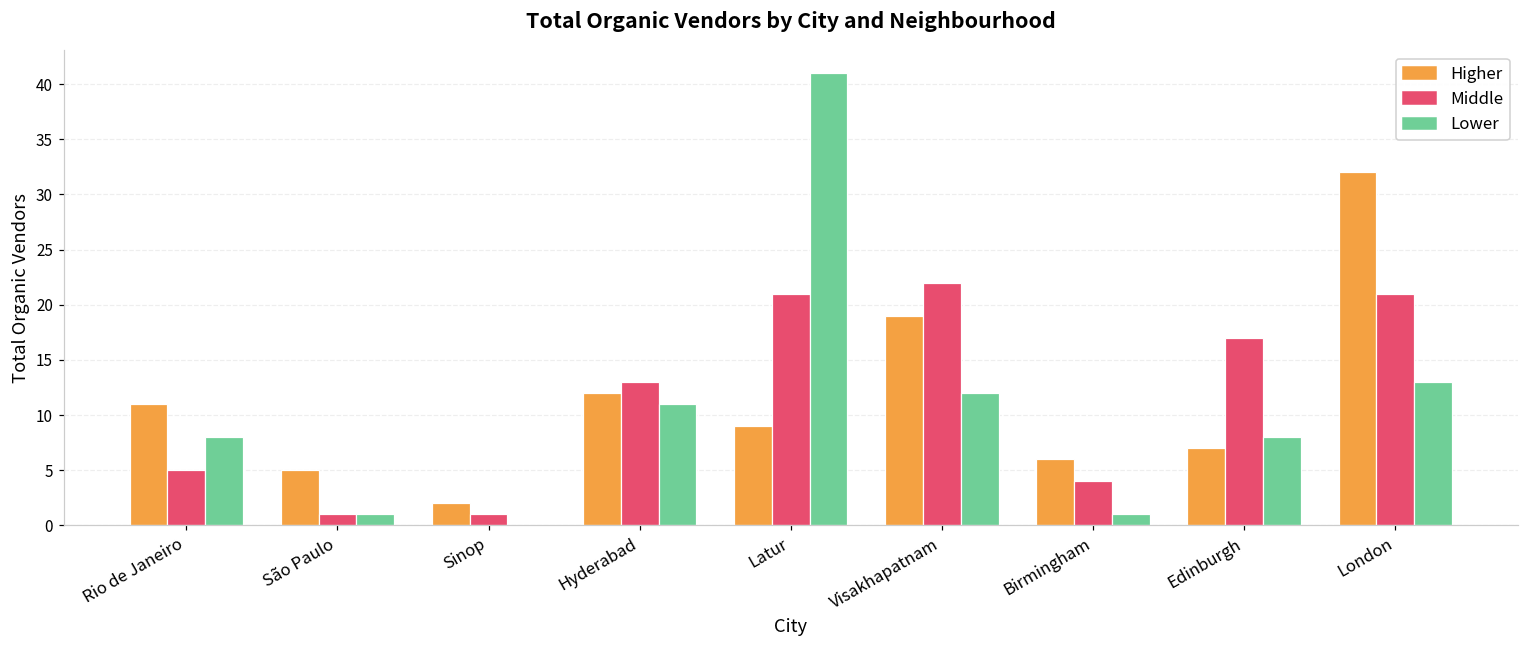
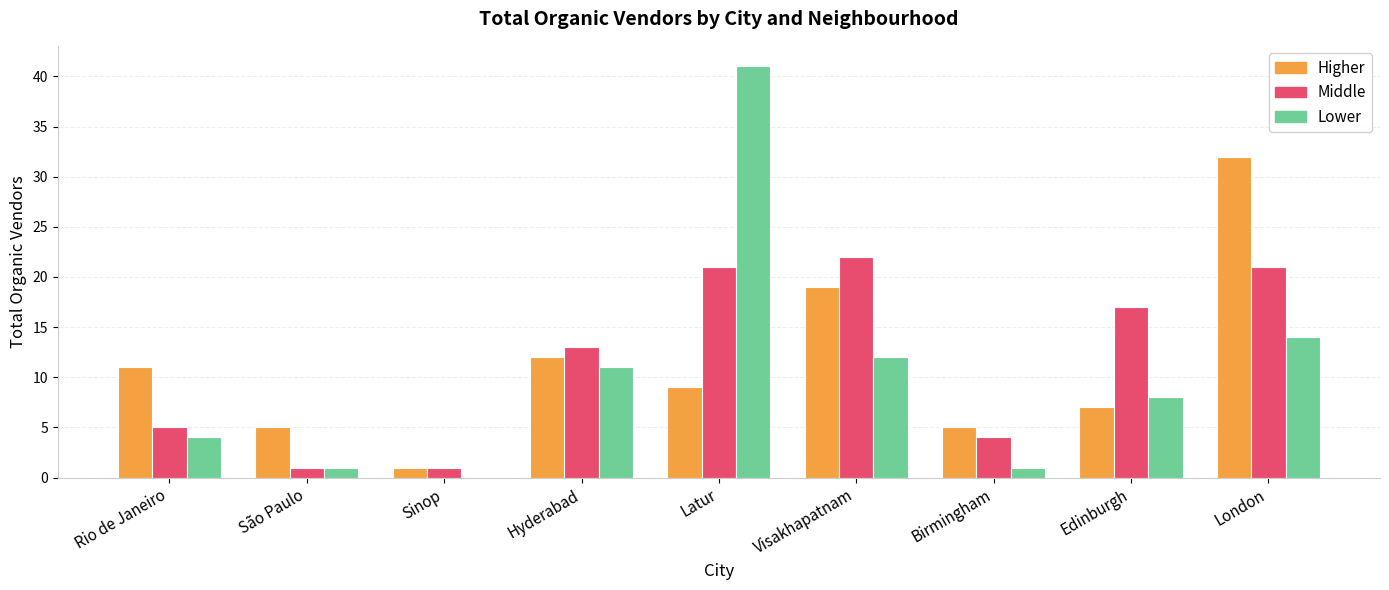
  {
    "Higher": {
      "Rio de Janeiro": 11,
      "São Paulo": 5,
-     "Sinop": 2,
+     "Sinop": 1,
      "Hyderabad": 12,
      "Latur": 9,
      "Visakhapatnam": 19,
-     "Birmingham": 6,
+     "Birmingham": 5,
      "Edinburgh": 7,
      "London": 32
    },
    "Middle": {
      "Rio de Janeiro": 5,
      "São Paulo": 1,
      "Sinop": 1,
      "Hyderabad": 13,
      "Latur": 21,
      "Visakhapatnam": 22,
      "Birmingham": 4,
      "Edinburgh": 17,
      "London": 21
    },
    "Lower": {
-     "Rio de Janeiro": 8,
+     "Rio de Janeiro": 4,
      "São Paulo": 1,
      "Sinop": 0,
      "Hyderabad": 11,
      "Latur": 41,
      "Visakhapatnam": 12,
      "Birmingham": 1,
      "Edinburgh": 8,
-     "London": 13
+     "London": 14
    }
  }
